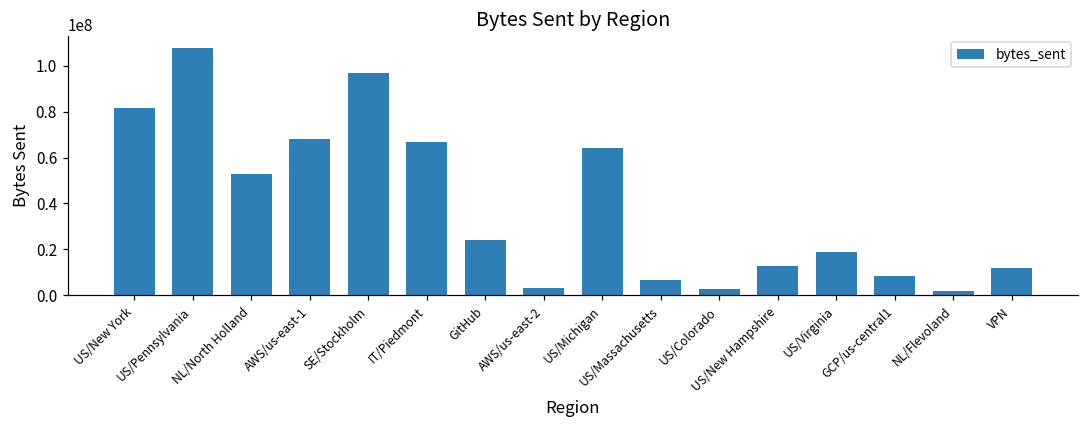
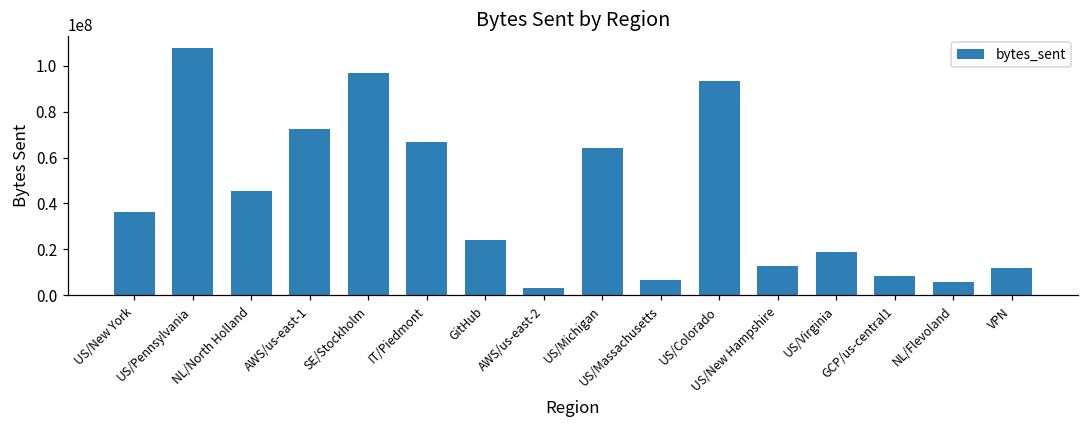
  {
-   "US/New York": 82000000,
+   "US/New York": 36000000,
    "US/Pennsylvania": 108000000,
-   "NL/North Holland": 53000000,
-   "AWS/us-east-1": 68000000,
+   "NL/North Holland": 45000000,
+   "AWS/us-east-1": 72000000,
    "SE/Stockholm": 97000000,
    "IT/Piedmont": 67000000,
    "GitHub": 24000000,
    "AWS/us-east-2": 3000000,
    "US/Michigan": 64000000,
    "US/Massachusetts": 7000000,
-   "US/Colorado": 3000000,
+   "US/Colorado": 93000000,
    "US/New Hampshire": 13000000,
    "US/Virginia": 19000000,
    "GCP/us-central1": 8000000,
-   "NL/Flevoland": 2000000,
+   "NL/Flevoland": 6000000,
    "VPN": 12000000
  }
